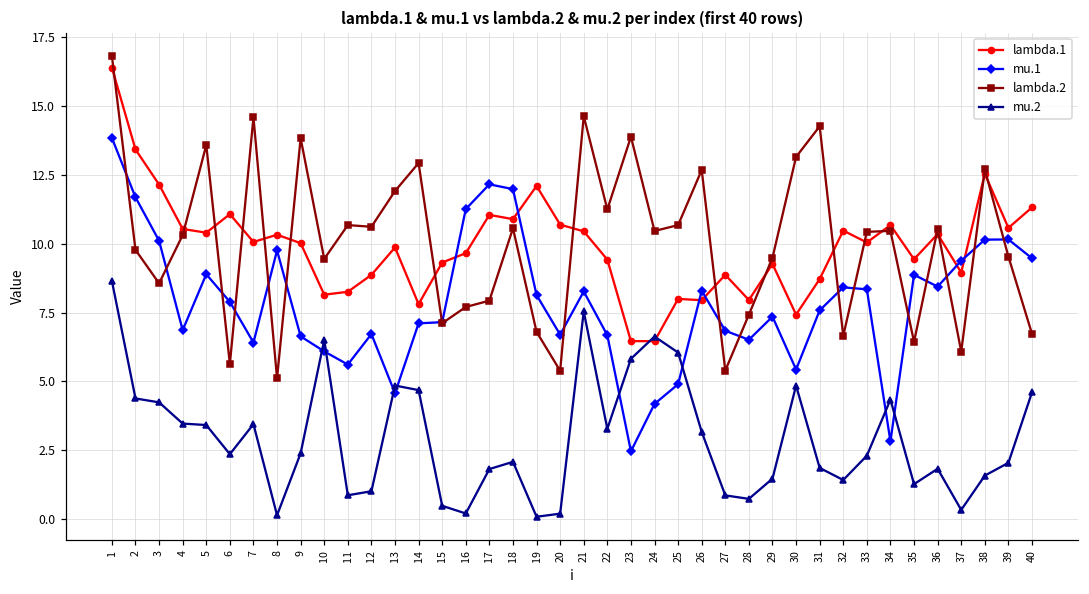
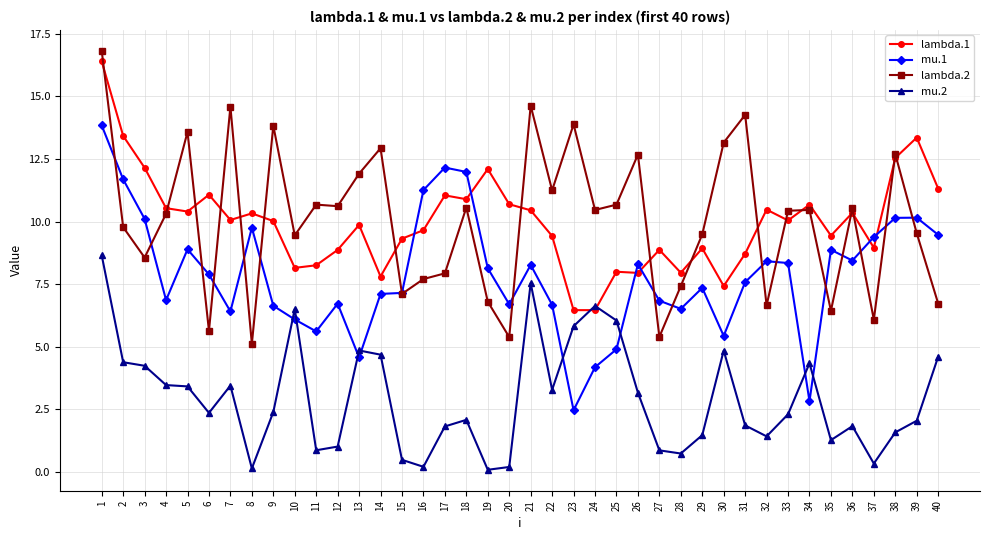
  {
    "lambda.1": {
      "1": 16.4,
      "2": 13.4,
      "3": 12.2,
      "4": 10.5,
      "5": 10.4,
      "6": 11.1,
      "7": 10.1,
      "8": 10.3,
      "9": 10.0,
      "10": 8.2,
      "11": 8.3,
      "12": 8.9,
      "13": 9.9,
      "14": 7.8,
      "15": 9.3,
      "16": 9.7,
      "17": 11.0,
      "18": 10.9,
      "19": 12.1,
      "20": 10.7,
      "21": 10.5,
      "22": 9.4,
      "23": 6.5,
      "24": 6.5,
      "25": 8.0,
      "26": 7.9,
      "27": 8.9,
      "28": 8.0,
-     "29": 9.3,
+     "29": 8.9,
      "30": 7.4,
      "31": 8.7,
      "32": 10.5,
      "33": 10.0,
      "34": 10.7,
      "35": 9.4,
      "36": 10.3,
      "37": 9.0,
      "38": 12.5,
-     "39": 10.6,
+     "39": 13.4,
      "40": 11.3
    },
    "mu.1": {
      "1": 13.8,
      "2": 11.7,
      "3": 10.1,
      "4": 6.9,
      "5": 8.9,
      "6": 7.9,
      "7": 6.4,
      "8": 9.8,
      "9": 6.6,
      "10": 6.1,
      "11": 5.6,
      "12": 6.7,
      "13": 4.6,
      "14": 7.1,
      "16": 11.3,
      "17": 12.2,
      "18": 12.0,
      "19": 8.1,
      "20": 6.7,
      "21": 8.3,
      "22": 6.7,
      "23": 2.5,
      "24": 4.2,
      "25": 4.9,
      "26": 8.3,
      "27": 6.8,
      "28": 6.5,
      "29": 7.4,
      "30": 5.4,
      "31": 7.6,
      "32": 8.4,
      "33": 8.3,
      "34": 2.8,
      "35": 8.9,
      "36": 8.4,
      "37": 9.4,
      "38": 10.1,
      "39": 10.2,
      "40": 9.5
    },
    "lambda.2": {
      "1": 16.8,
      "2": 9.8,
      "3": 8.6,
      "4": 10.3,
      "5": 13.6,
      "6": 5.6,
      "7": 14.6,
      "8": 5.1,
      "9": 13.8,
      "10": 9.4,
      "11": 10.7,
      "12": 10.6,
      "13": 11.9,
      "14": 12.9,
      "16": 7.7,
      "17": 7.9,
      "18": 10.6,
      "19": 6.8,
      "20": 5.4,
      "21": 14.6,
      "22": 11.2,
      "23": 13.9,
      "24": 10.5,
      "25": 10.7,
      "26": 12.7,
      "27": 5.4,
      "28": 7.4,
      "29": 9.5,
      "30": 13.2,
      "31": 14.3,
      "32": 6.7,
      "33": 10.4,
      "34": 10.5,
      "35": 6.4,
      "36": 10.5,
      "37": 6.1,
      "38": 12.7,
      "39": 9.5,
      "40": 6.7
    },
    "mu.2": {
      "1": 8.6,
      "2": 4.4,
      "3": 4.2,
      "4": 3.5,
      "5": 3.4,
      "6": 2.4,
      "7": 3.4,
      "8": 0.1,
      "9": 2.4,
      "10": 6.5,
      "11": 0.9,
      "12": 1.0,
      "13": 4.8,
      "14": 4.7,
      "15": 0.5,
      "16": 0.2,
      "17": 1.8,
      "18": 2.1,
      "19": 0.1,
      "20": 0.2,
      "21": 7.5,
      "22": 3.3,
      "23": 5.8,
      "24": 6.6,
      "25": 6.0,
      "26": 3.2,
      "27": 0.9,
      "28": 0.7,
      "29": 1.5,
      "30": 4.8,
      "31": 1.9,
      "32": 1.4,
      "33": 2.3,
      "34": 4.3,
      "35": 1.3,
      "36": 1.8,
      "37": 0.3,
      "38": 1.6,
      "39": 2.0,
      "40": 4.6
    }
  }
